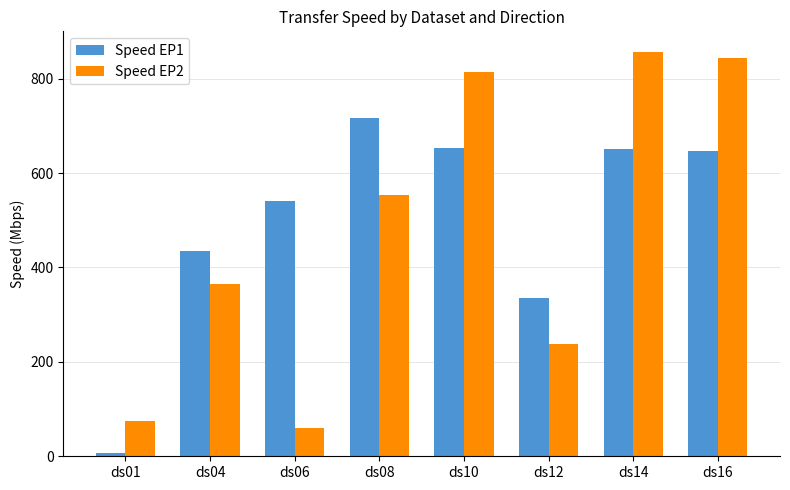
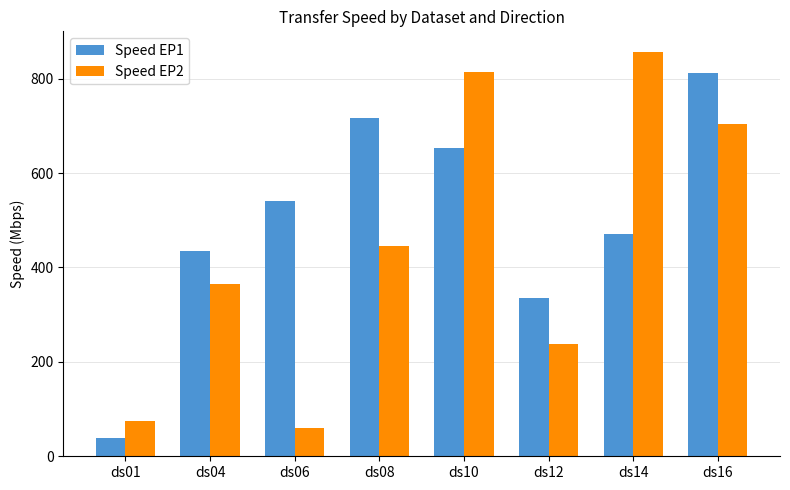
  {
    "Speed EP1": {
-     "ds01": 10,
+     "ds01": 40,
      "ds04": 440,
      "ds06": 540,
      "ds08": 720,
      "ds10": 650,
      "ds12": 340,
-     "ds14": 650,
-     "ds16": 650
+     "ds14": 470,
+     "ds16": 810
    },
    "Speed EP2": {
      "ds01": 80,
      "ds04": 370,
      "ds06": 60,
-     "ds08": 550,
+     "ds08": 450,
      "ds10": 810,
      "ds12": 240,
      "ds14": 860,
-     "ds16": 840
+     "ds16": 700
    }
  }
